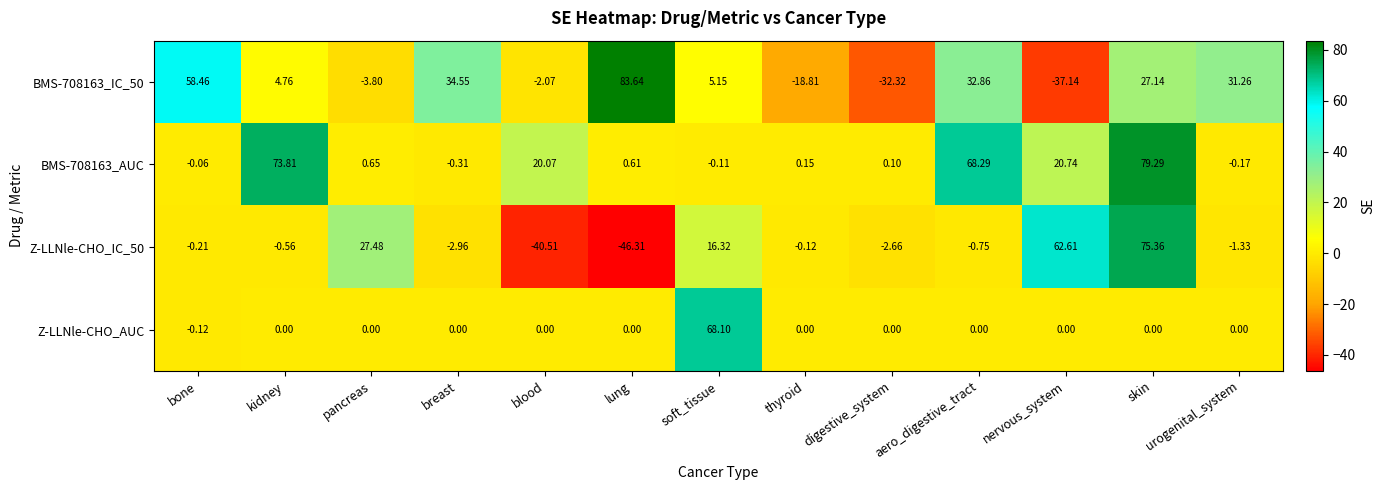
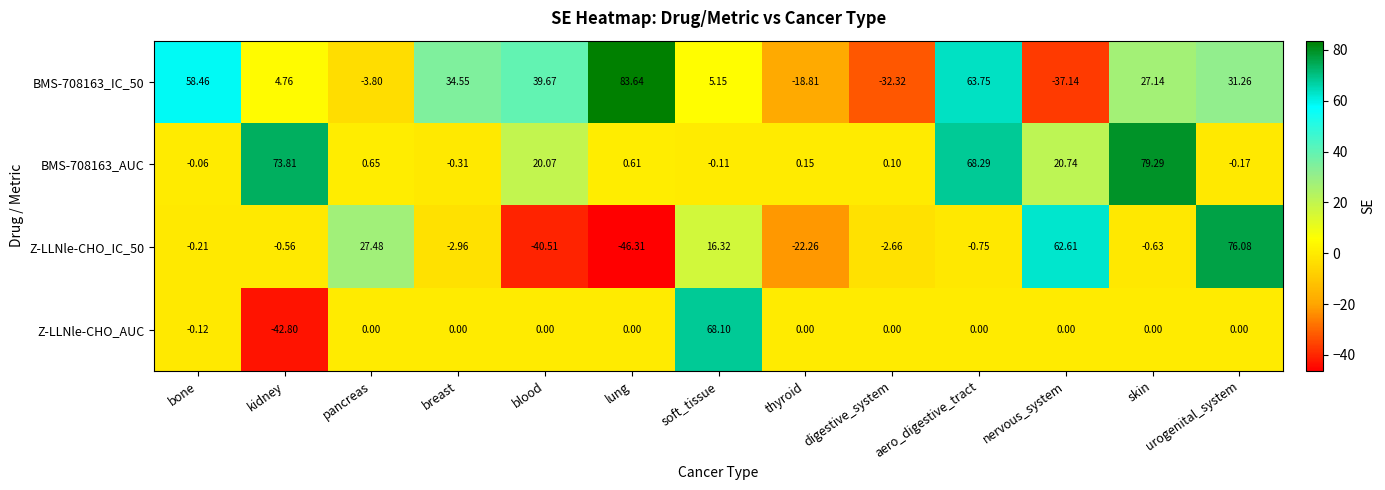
  {
    "BMS-708163_IC_50": {
      "bone": 58.46,
      "kidney": 4.76,
      "pancreas": -3.80,
      "breast": 34.55,
-     "blood": -2.07,
+     "blood": 39.67,
      "lung": 83.64,
      "soft_tissue": 5.15,
      "thyroid": -18.81,
      "digestive_system": -32.32,
-     "aero_digestive_tract": 32.86,
+     "aero_digestive_tract": 63.75,
      "nervous_system": -37.14,
      "skin": 27.14,
      "urogenital_system": 31.26
    },
    "BMS-708163_AUC": {
      "bone": -0.06,
      "kidney": 73.81,
      "pancreas": 0.65,
      "breast": -0.31,
      "blood": 20.07,
      "lung": 0.61,
      "soft_tissue": -0.11,
      "thyroid": 0.15,
      "digestive_system": 0.10,
      "aero_digestive_tract": 68.29,
      "nervous_system": 20.74,
      "skin": 79.29,
      "urogenital_system": -0.17
    },
    "Z-LLNle-CHO_IC_50": {
      "bone": -0.21,
      "kidney": -0.56,
      "pancreas": 27.48,
      "breast": -2.96,
      "blood": -40.51,
      "lung": -46.31,
      "soft_tissue": 16.32,
-     "thyroid": -0.12,
+     "thyroid": -22.26,
      "digestive_system": -2.66,
      "aero_digestive_tract": -0.75,
      "nervous_system": 62.61,
-     "skin": 75.36,
-     "urogenital_system": -1.33
+     "skin": -0.63,
+     "urogenital_system": 76.08
    },
    "Z-LLNle-CHO_AUC": {
      "bone": -0.12,
-     "kidney": 0.00,
+     "kidney": -42.80,
      "pancreas": 0.00,
      "breast": 0.00,
      "blood": 0.00,
      "lung": 0.00,
      "soft_tissue": 68.10,
      "thyroid": 0.00,
      "digestive_system": 0.00,
      "aero_digestive_tract": 0.00,
      "nervous_system": 0.00,
      "skin": 0.00,
      "urogenital_system": 0.00
    }
  }
